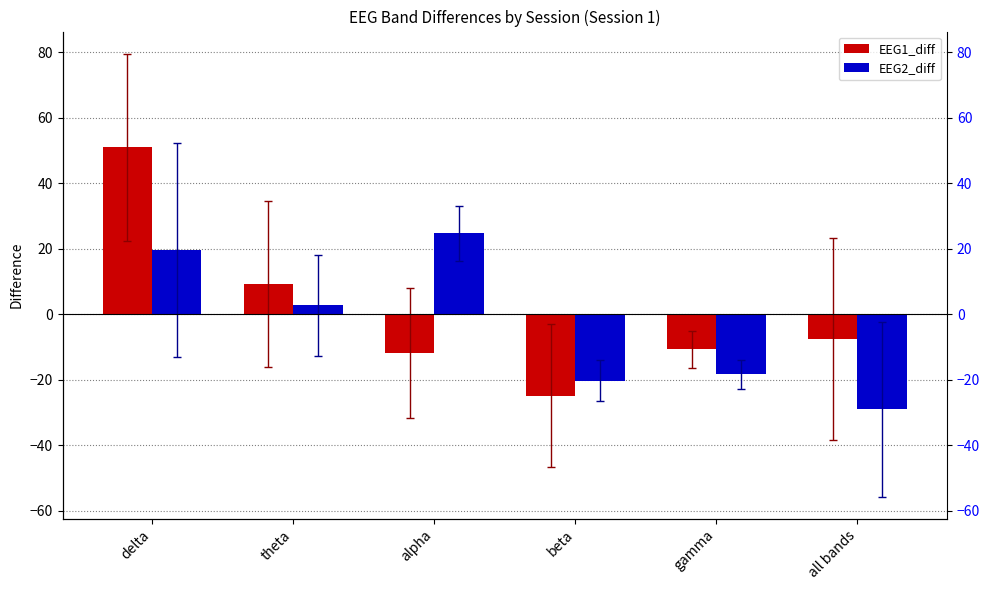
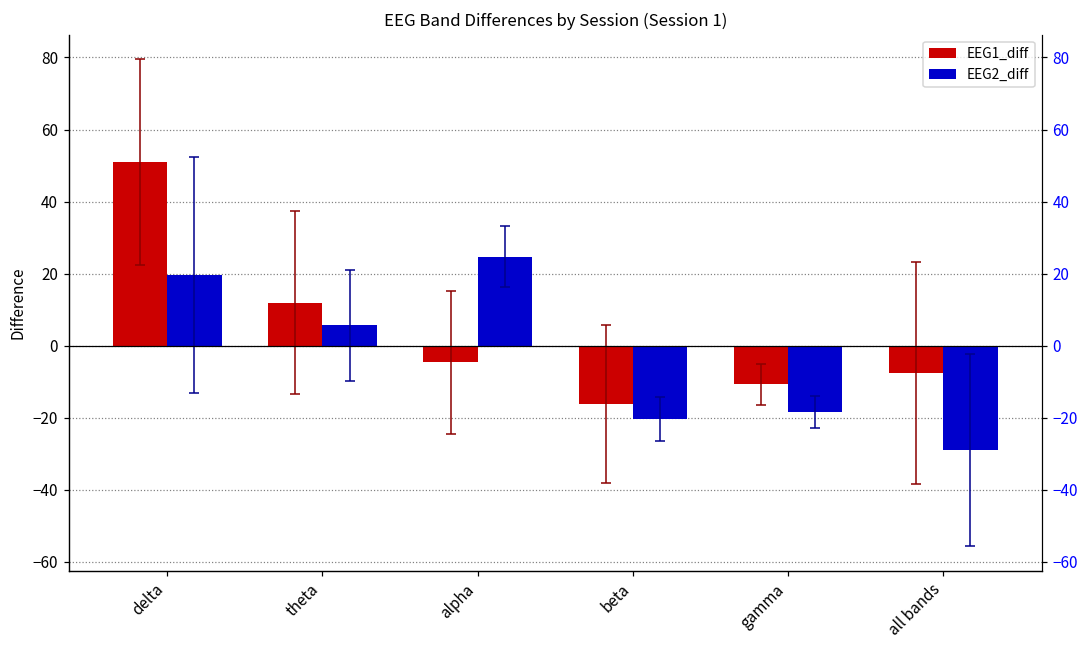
  {
    "EEG1_diff": {
      "delta": 51,
-     "theta": 9,
-     "alpha": -12,
-     "beta": -25,
+     "theta": 12,
+     "alpha": -5,
+     "beta": -16,
      "gamma": -11,
      "all bands": -8
    },
    "EEG2_diff": {
      "delta": 20,
-     "theta": 3,
+     "theta": 6,
      "alpha": 25,
      "beta": -20,
      "gamma": -18,
      "all bands": -29
    }
  }
